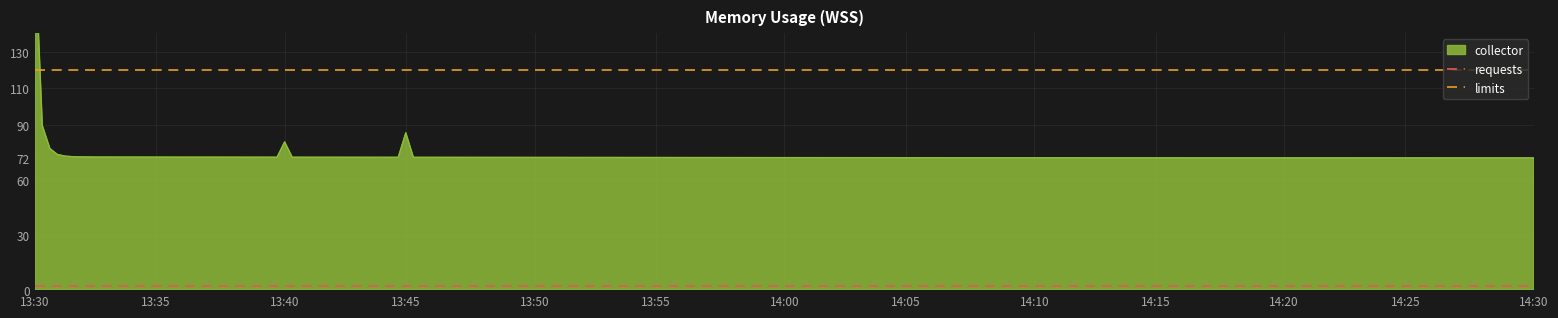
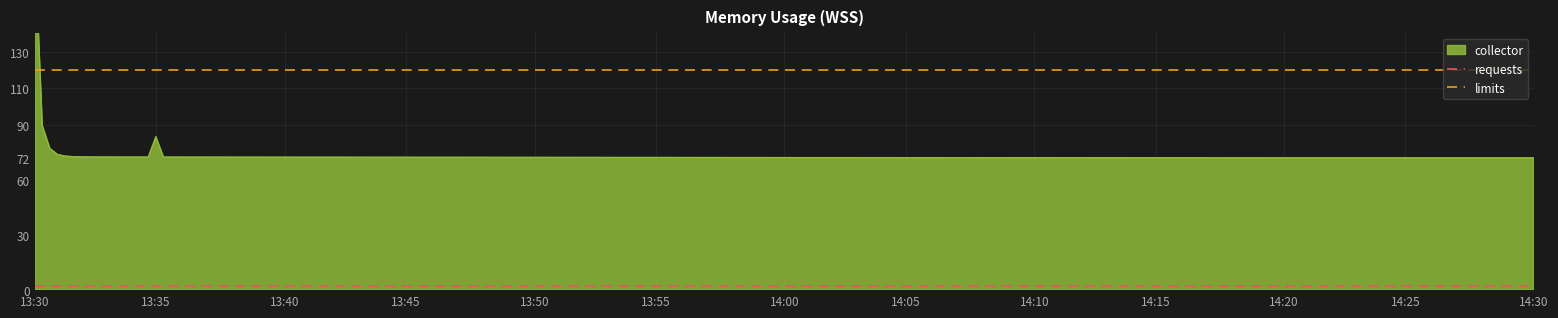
  {
-   "13:35": 73,
-   "13:40": 81,
-   "13:45": 86,
+   "13:35": 84,
+   "13:40": 72,
+   "13:45": 72,
    "13:50": 72,
    "13:55": 72,
    "14:00": 72,
    "14:05": 72,
    "14:10": 72,
    "14:15": 72,
    "14:20": 72,
    "14:25": 72,
    "14:30": 72
  }
